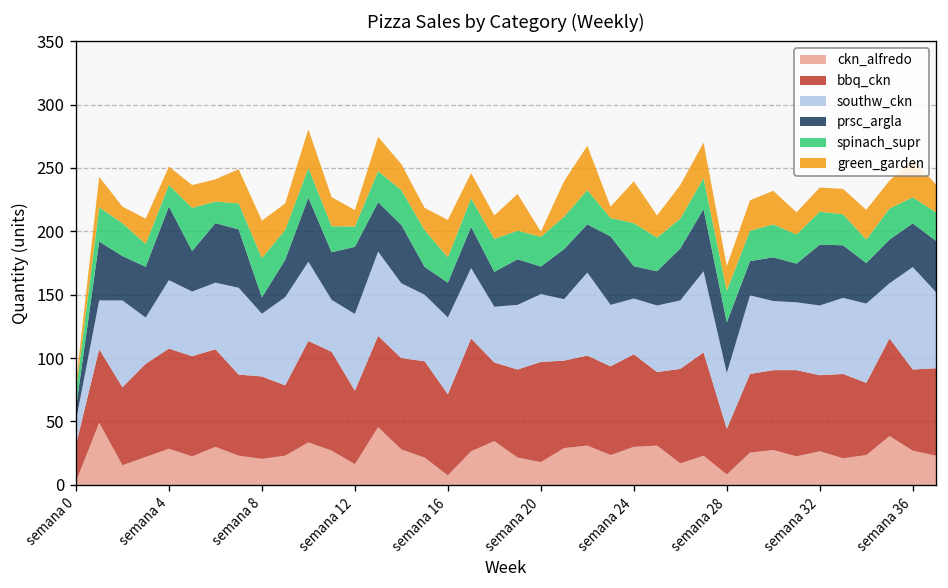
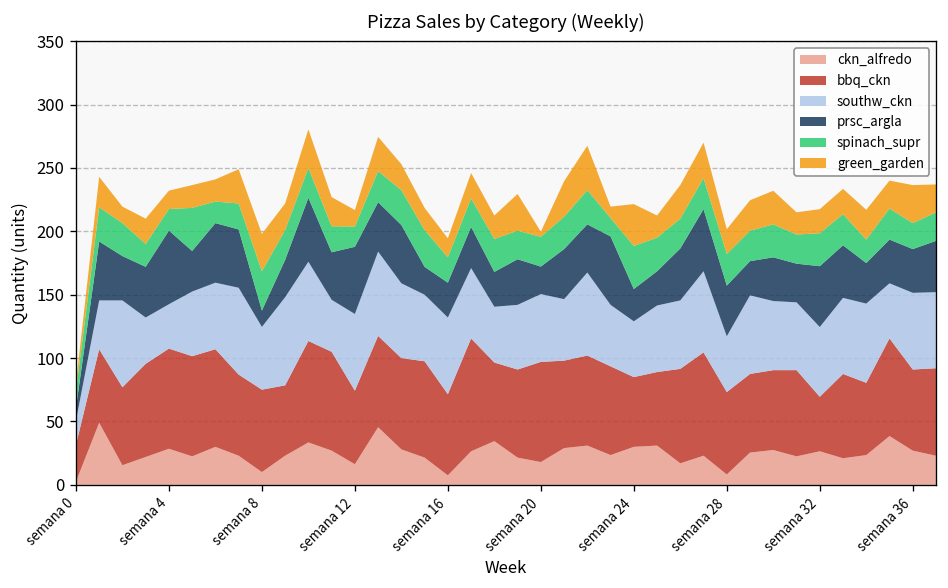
  {
    "ckn_alfredo": {
      "semana 0": 3,
      "semana 4": 29,
-     "semana 8": 21,
+     "semana 8": 10,
      "semana 12": 16,
      "semana 16": 8,
      "semana 20": 18,
      "semana 24": 30,
      "semana 28": 8,
      "semana 32": 27,
      "semana 36": 27
    },
    "bbq_ckn": {
      "semana 0": 29,
      "semana 4": 79,
      "semana 8": 65,
      "semana 12": 58,
      "semana 16": 64,
      "semana 20": 79,
-     "semana 24": 73,
-     "semana 28": 36,
-     "semana 32": 60,
+     "semana 24": 55,
+     "semana 28": 65,
+     "semana 32": 43,
      "semana 36": 64
    },
    "southw_ckn": {
      "semana 0": 19,
-     "semana 4": 54,
+     "semana 4": 35,
      "semana 8": 50,
      "semana 12": 61,
      "semana 16": 61,
      "semana 20": 54,
      "semana 24": 44,
      "semana 28": 44,
      "semana 32": 55,
-     "semana 36": 81
+     "semana 36": 61
    },
    "prsc_argla": {
      "semana 0": 10,
      "semana 4": 58,
      "semana 8": 13,
      "semana 12": 53,
      "semana 16": 28,
      "semana 20": 22,
      "semana 24": 26,
      "semana 28": 40,
      "semana 32": 48,
      "semana 36": 35
    },
    "spinach_supr": {
      "semana 0": 13,
      "semana 4": 17,
      "semana 8": 31,
      "semana 12": 16,
      "semana 16": 20,
      "semana 20": 24,
      "semana 24": 34,
      "semana 28": 25,
      "semana 32": 26,
      "semana 36": 21
    },
    "green_garden": {
      "semana 0": 7,
      "semana 4": 15,
      "semana 8": 30,
      "semana 12": 13,
-     "semana 16": 30,
+     "semana 16": 15,
      "semana 20": 4,
      "semana 24": 33,
      "semana 28": 20,
      "semana 32": 19
    }
  }
